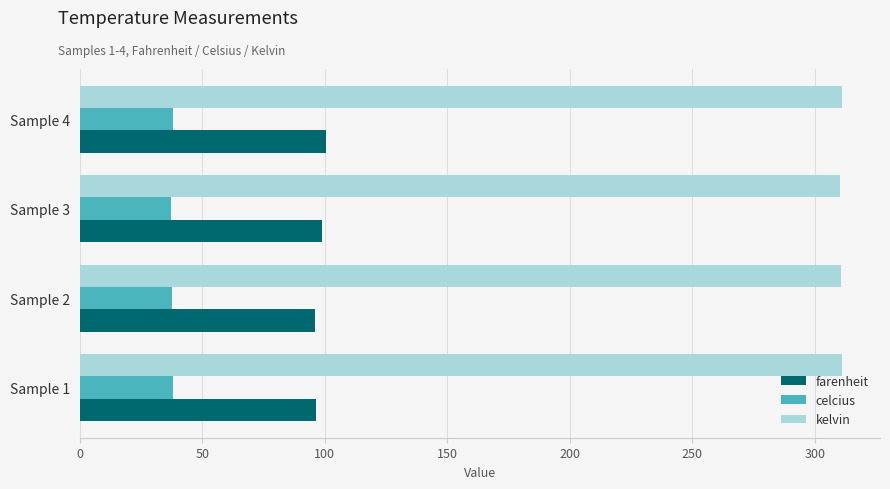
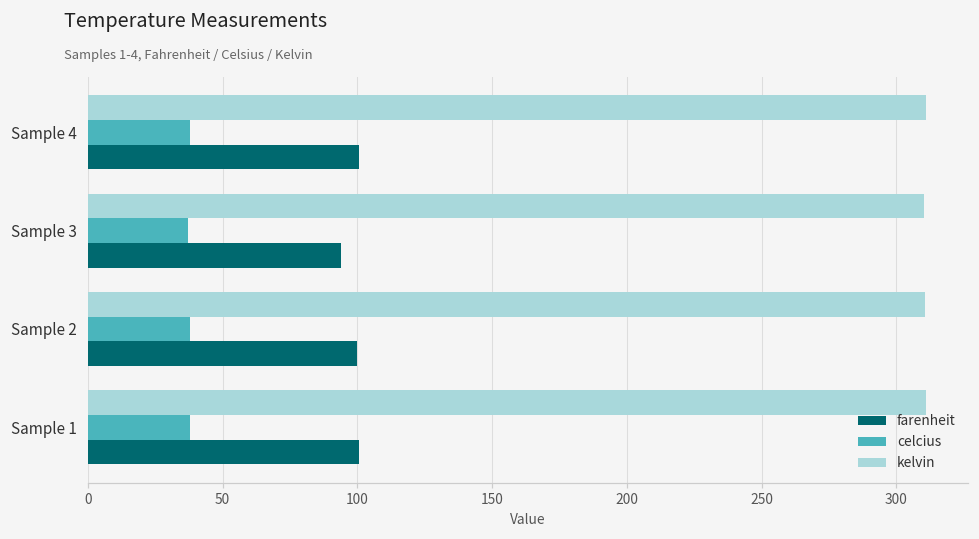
  {
    "farenheit": {
      "Sample 4": 101,
-     "Sample 3": 99,
-     "Sample 2": 96,
-     "Sample 1": 96
+     "Sample 3": 94,
+     "Sample 2": 100,
+     "Sample 1": 101
    },
    "celcius": {
      "Sample 4": 38,
      "Sample 3": 37,
      "Sample 2": 38,
      "Sample 1": 38
    },
    "kelvin": {
      "Sample 4": 311,
      "Sample 3": 310,
      "Sample 2": 311,
      "Sample 1": 311
    }
  }
